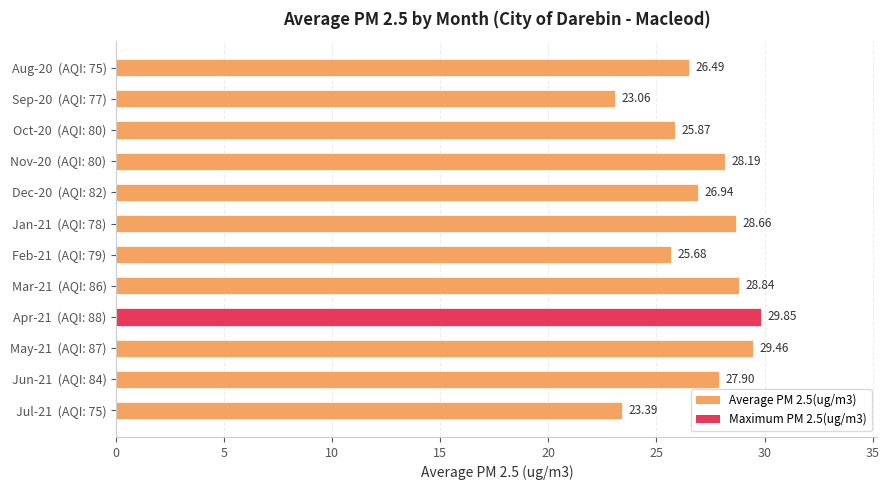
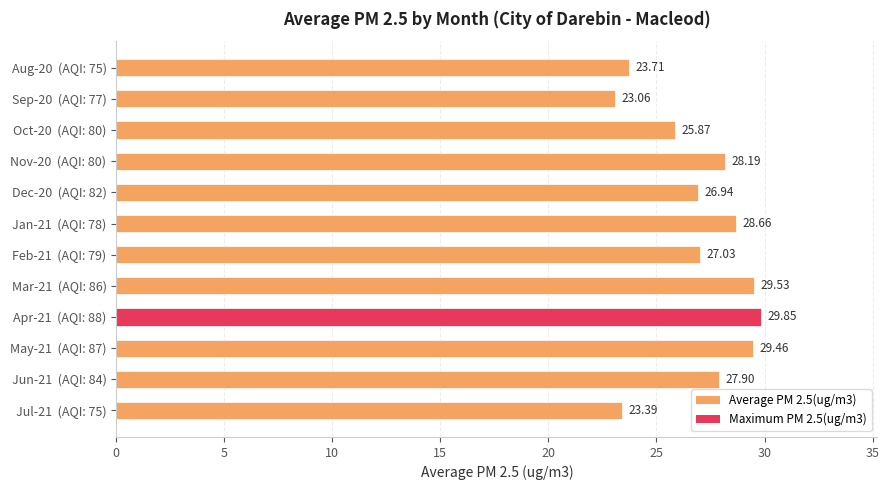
  {
-   "Aug-20 (AQI: 75)": 26.49,
+   "Aug-20 (AQI: 75)": 23.71,
    "Sep-20 (AQI: 77)": 23.06,
    "Oct-20 (AQI: 80)": 25.87,
    "Nov-20 (AQI: 80)": 28.19,
    "Dec-20 (AQI: 82)": 26.94,
    "Jan-21 (AQI: 78)": 28.66,
-   "Feb-21 (AQI: 79)": 25.68,
-   "Mar-21 (AQI: 86)": 28.84,
+   "Feb-21 (AQI: 79)": 27.03,
+   "Mar-21 (AQI: 86)": 29.53,
    "Apr-21 (AQI: 88)": 29.85,
    "May-21 (AQI: 87)": 29.46,
    "Jun-21 (AQI: 84)": 27.90,
    "Jul-21 (AQI: 75)": 23.39
  }
